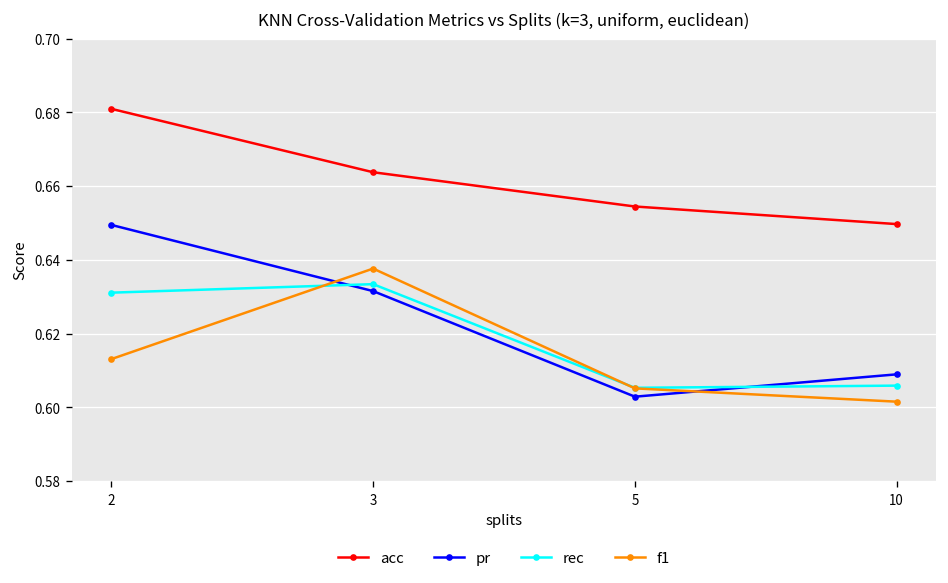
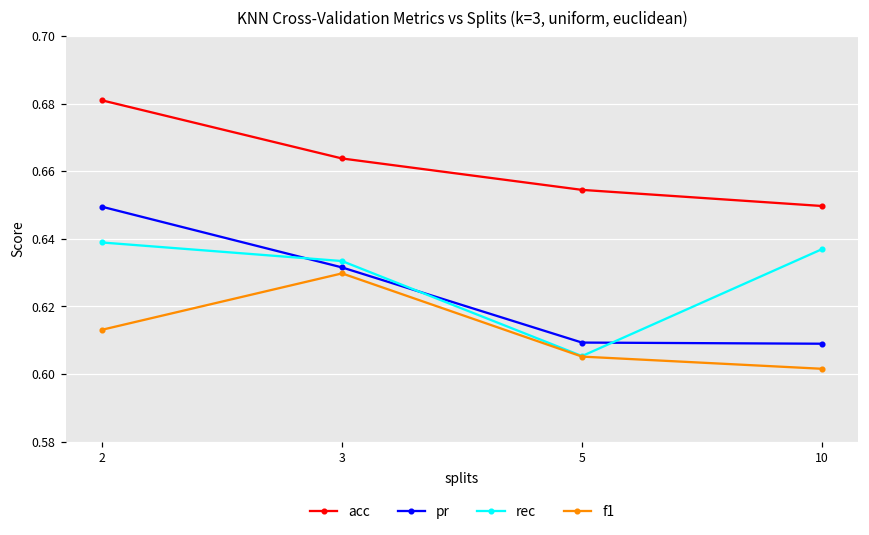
  {
    "acc": {
      "2": 0.681,
      "3": 0.664,
      "5": 0.654,
      "10": 0.650
    },
    "pr": {
      "2": 0.650,
      "3": 0.632,
-     "5": 0.603,
+     "5": 0.609,
      "10": 0.609
    },
    "rec": {
-     "2": 0.631,
+     "2": 0.639,
      "3": 0.633,
-     "10": 0.606
+     "10": 0.637
    },
    "f1": {
      "2": 0.613,
-     "3": 0.638,
+     "3": 0.630,
      "10": 0.602
    }
  }
